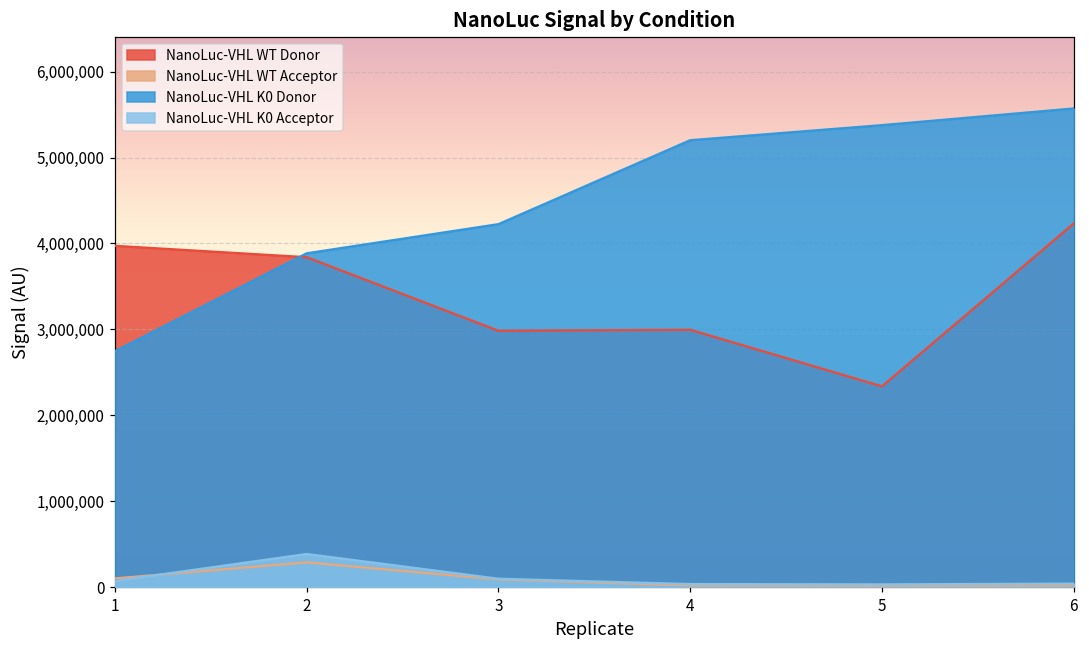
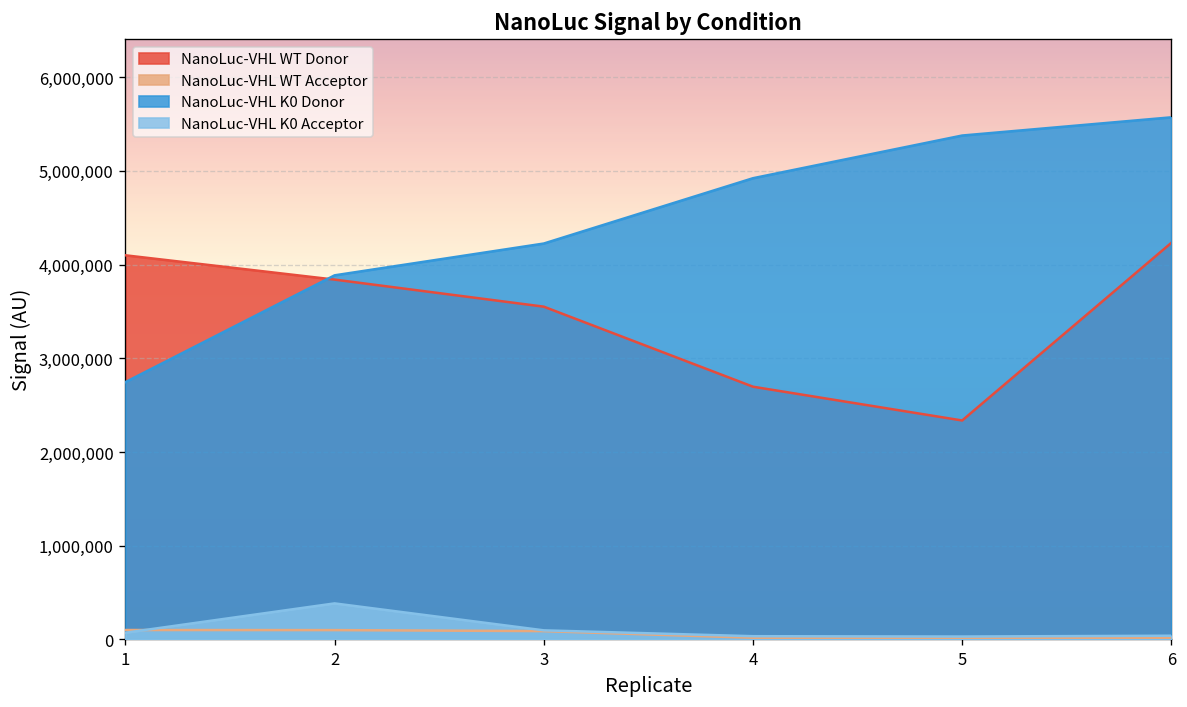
  {
    "NanoLuc-VHL WT Donor": {
-     "1": "4,000,000",
+     "1": "4,100,000",
      "2": "3,800,000",
-     "3": "3,000,000",
-     "4": "3,000,000",
+     "3": "3,600,000",
+     "4": "2,700,000",
      "5": "2,300,000",
      "6": "4,200,000"
    },
    "NanoLuc-VHL WT Acceptor": {
-     "2": "300,000"
+     "2": "100,000"
    },
    "NanoLuc-VHL K0 Donor": {
      "1": "2,700,000",
      "2": "3,900,000",
      "3": "4,200,000",
-     "4": "5,200,000",
+     "4": "4,900,000",
      "5": "5,400,000",
      "6": "5,600,000"
    },
    "NanoLuc-VHL K0 Acceptor": {
      "2": "400,000"
    }
  }
